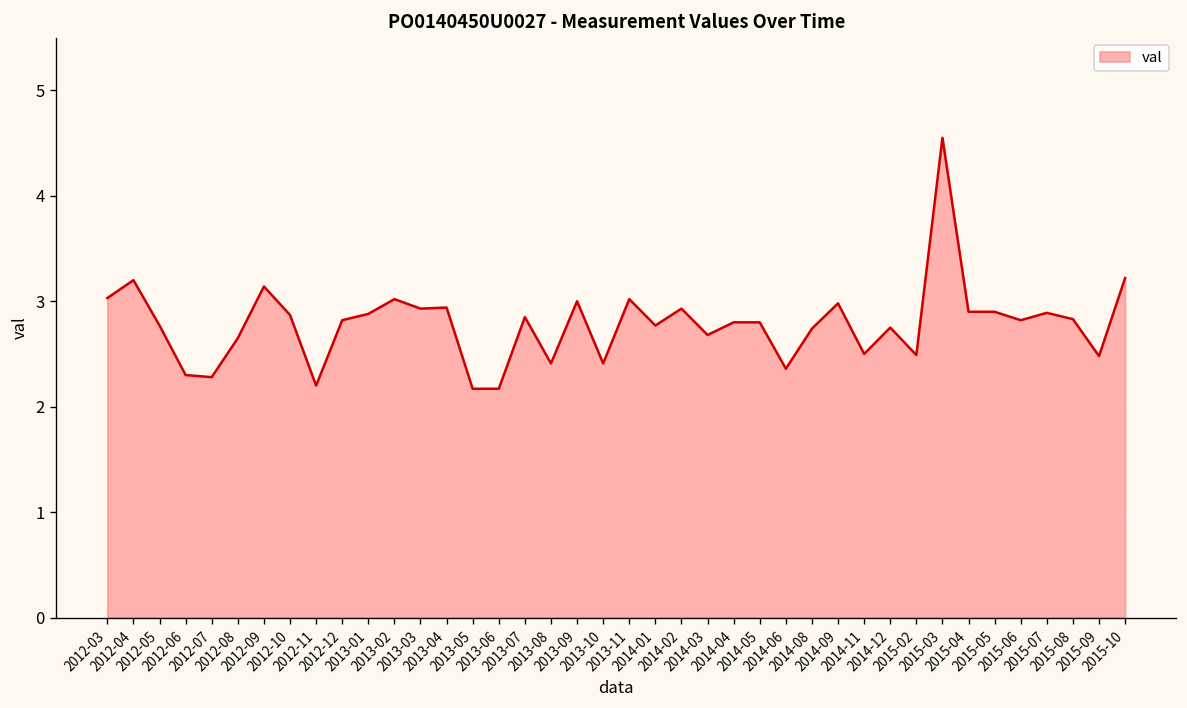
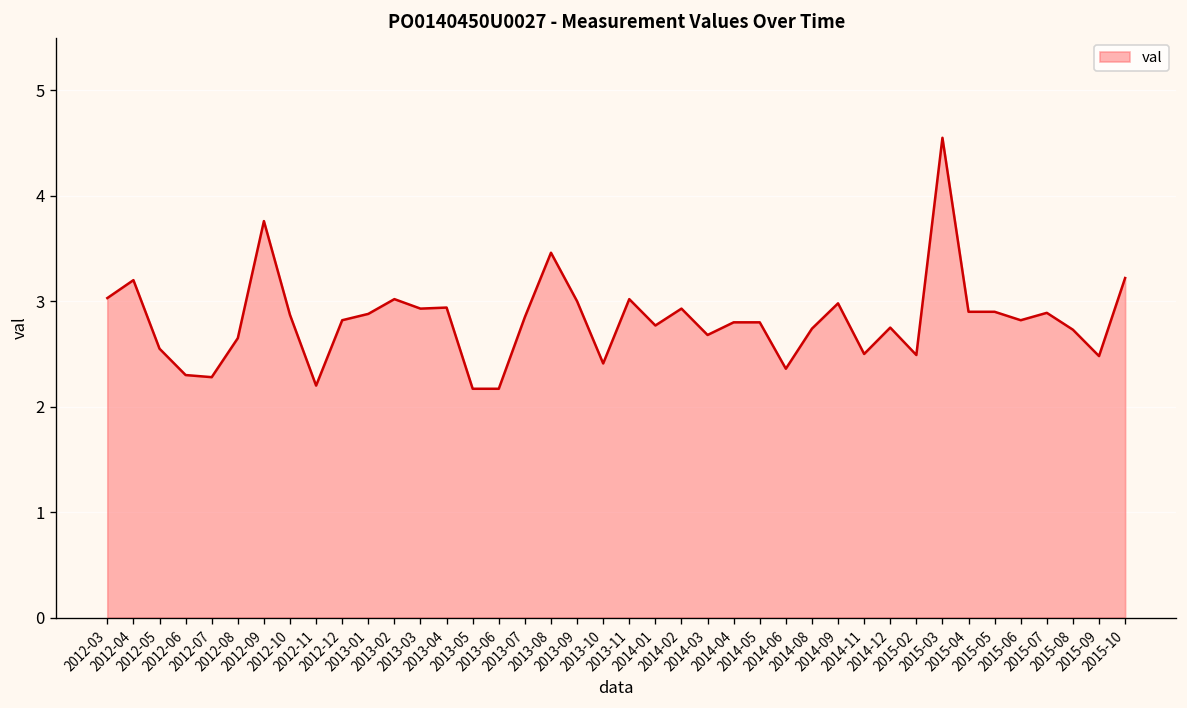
  {
    "2012-03": 3.0,
    "2012-04": 3.2,
-   "2012-05": 2.8,
+   "2012-05": 2.6,
    "2012-06": 2.3,
    "2012-07": 2.3,
    "2012-08": 2.7,
-   "2012-09": 3.1,
+   "2012-09": 3.8,
    "2012-10": 2.9,
    "2012-11": 2.2,
    "2012-12": 2.8,
    "2013-01": 2.9,
    "2013-02": 3.0,
    "2013-03": 2.9,
    "2013-04": 2.9,
    "2013-05": 2.2,
    "2013-06": 2.2,
    "2013-07": 2.9,
-   "2013-08": 2.4,
+   "2013-08": 3.5,
    "2013-09": 3.0,
    "2013-10": 2.4,
    "2013-11": 3.0,
    "2014-01": 2.8,
    "2014-02": 2.9,
    "2014-03": 2.7,
    "2014-04": 2.8,
    "2014-05": 2.8,
    "2014-06": 2.4,
    "2014-08": 2.7,
    "2014-09": 3.0,
    "2014-11": 2.5,
    "2014-12": 2.8,
    "2015-02": 2.5,
    "2015-03": 4.6,
    "2015-04": 2.9,
    "2015-05": 2.9,
    "2015-06": 2.8,
    "2015-07": 2.9,
-   "2015-08": 2.8,
+   "2015-08": 2.7,
    "2015-09": 2.5,
    "2015-10": 3.2
  }
